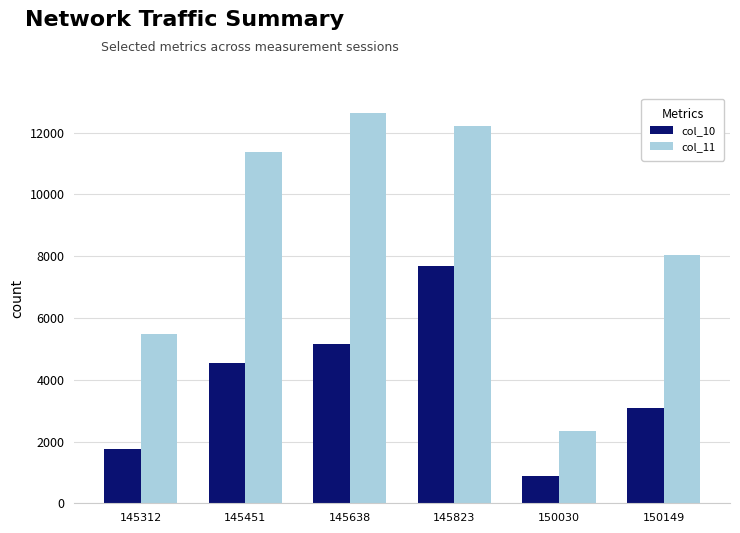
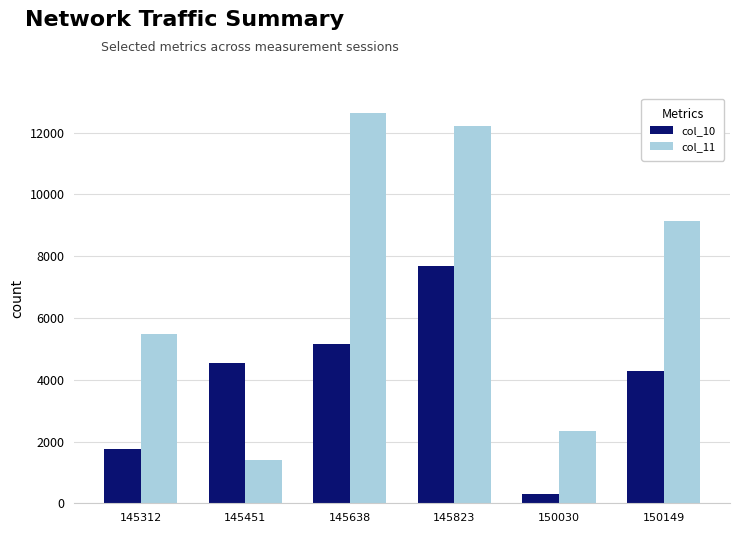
  {
    "col_10": {
      "145312": 1800,
      "145451": 4600,
      "145638": 5200,
      "145823": 7700,
-     "150030": 900,
-     "150149": 3100
+     "150030": 300,
+     "150149": 4300
    },
    "col_11": {
      "145312": 5500,
-     "145451": 11400,
+     "145451": 1400,
      "145638": 12600,
      "145823": 12200,
      "150030": 2300,
-     "150149": 8000
+     "150149": 9100
    }
  }
